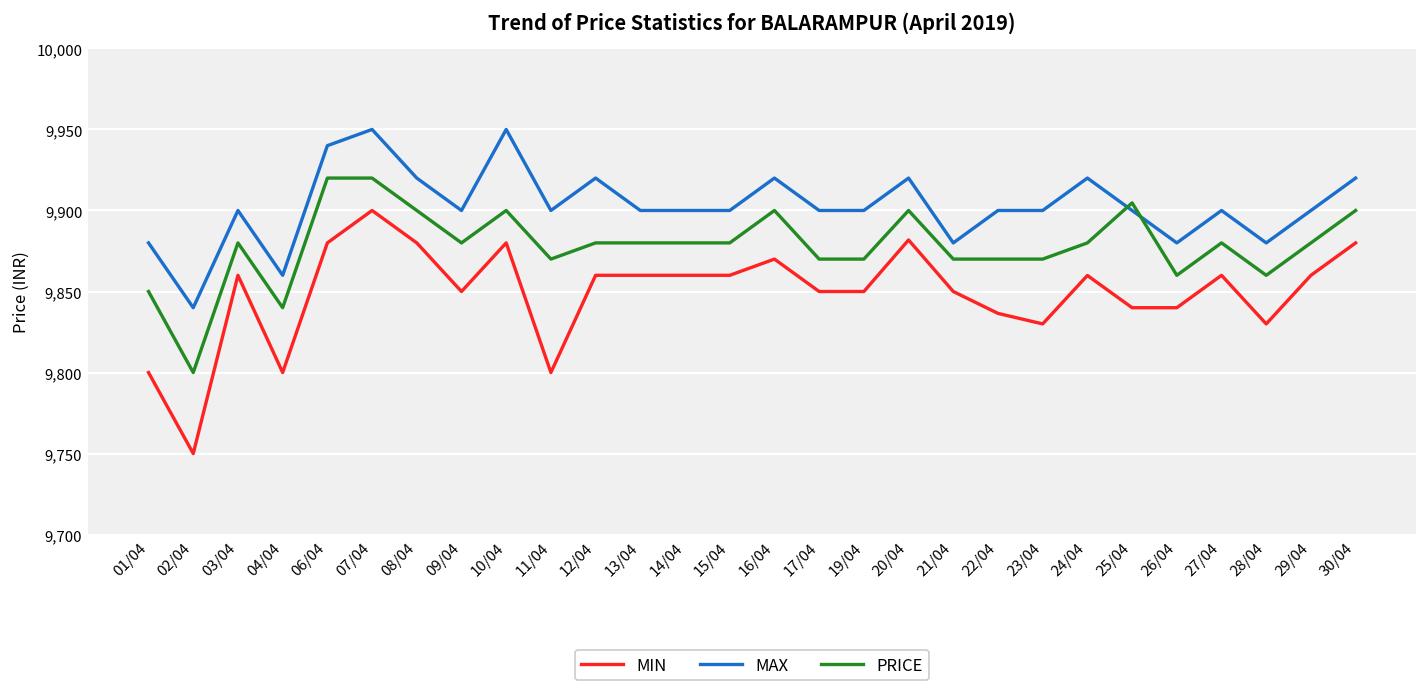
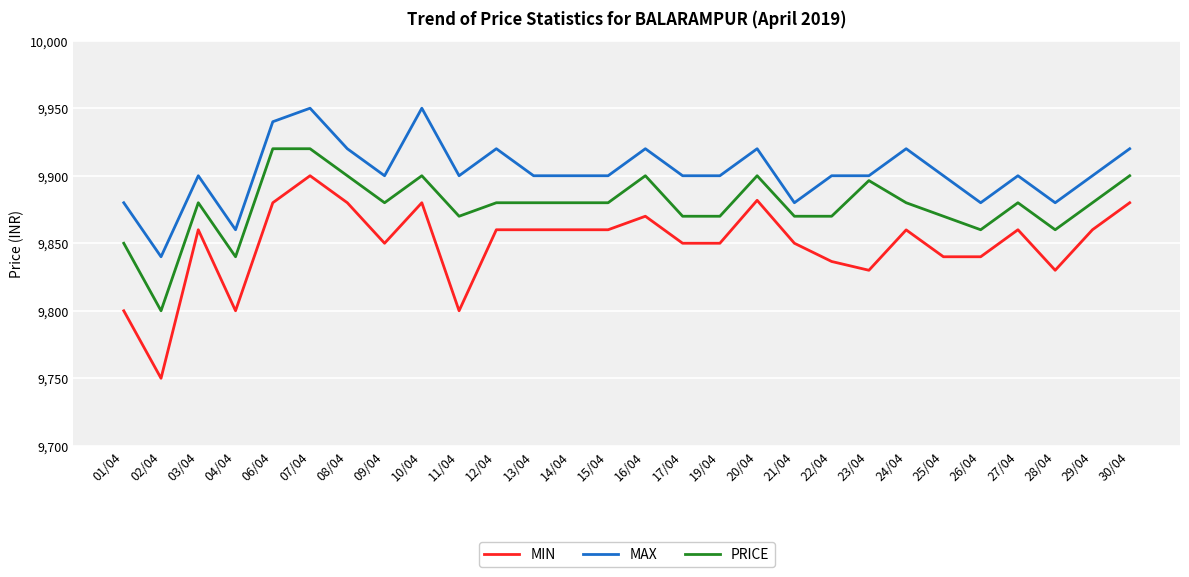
  {
    "MIN": {
      "01/04": "9,800",
      "02/04": "9,750",
      "03/04": "9,860",
      "04/04": "9,800",
      "06/04": "9,880",
      "07/04": "9,900",
      "08/04": "9,880",
      "09/04": "9,850",
      "10/04": "9,880",
      "11/04": "9,800",
      "12/04": "9,860",
      "13/04": "9,860",
      "14/04": "9,860",
      "15/04": "9,860",
      "16/04": "9,870",
      "17/04": "9,850",
      "19/04": "9,850",
      "20/04": "9,882",
      "21/04": "9,850",
      "22/04": "9,837",
      "23/04": "9,830",
      "24/04": "9,860",
      "25/04": "9,840",
      "26/04": "9,840",
      "27/04": "9,860",
      "28/04": "9,830",
      "29/04": "9,860",
      "30/04": "9,880"
    },
    "MAX": {
      "01/04": "9,880",
      "02/04": "9,840",
      "03/04": "9,900",
      "04/04": "9,860",
      "06/04": "9,940",
      "07/04": "9,950",
      "08/04": "9,920",
      "09/04": "9,900",
      "10/04": "9,950",
      "11/04": "9,900",
      "12/04": "9,920",
      "13/04": "9,900",
      "14/04": "9,900",
      "15/04": "9,900",
      "16/04": "9,920",
      "17/04": "9,900",
      "19/04": "9,900",
      "20/04": "9,920",
      "21/04": "9,880",
      "22/04": "9,900",
      "23/04": "9,900",
      "24/04": "9,920",
      "25/04": "9,900",
      "26/04": "9,880",
      "27/04": "9,900",
      "28/04": "9,880",
      "29/04": "9,900",
      "30/04": "9,920"
    },
    "PRICE": {
      "01/04": "9,850",
      "02/04": "9,800",
      "03/04": "9,880",
      "04/04": "9,840",
      "06/04": "9,920",
      "07/04": "9,920",
      "08/04": "9,900",
      "09/04": "9,880",
      "10/04": "9,900",
      "11/04": "9,870",
      "12/04": "9,880",
      "13/04": "9,880",
      "14/04": "9,880",
      "15/04": "9,880",
      "16/04": "9,900",
      "17/04": "9,870",
      "19/04": "9,870",
      "20/04": "9,900",
      "21/04": "9,870",
      "22/04": "9,870",
-     "23/04": "9,870",
+     "23/04": "9,896",
      "24/04": "9,880",
-     "25/04": "9,905",
+     "25/04": "9,870",
      "26/04": "9,860",
      "27/04": "9,880",
      "28/04": "9,860",
      "29/04": "9,880",
      "30/04": "9,900"
    }
  }
